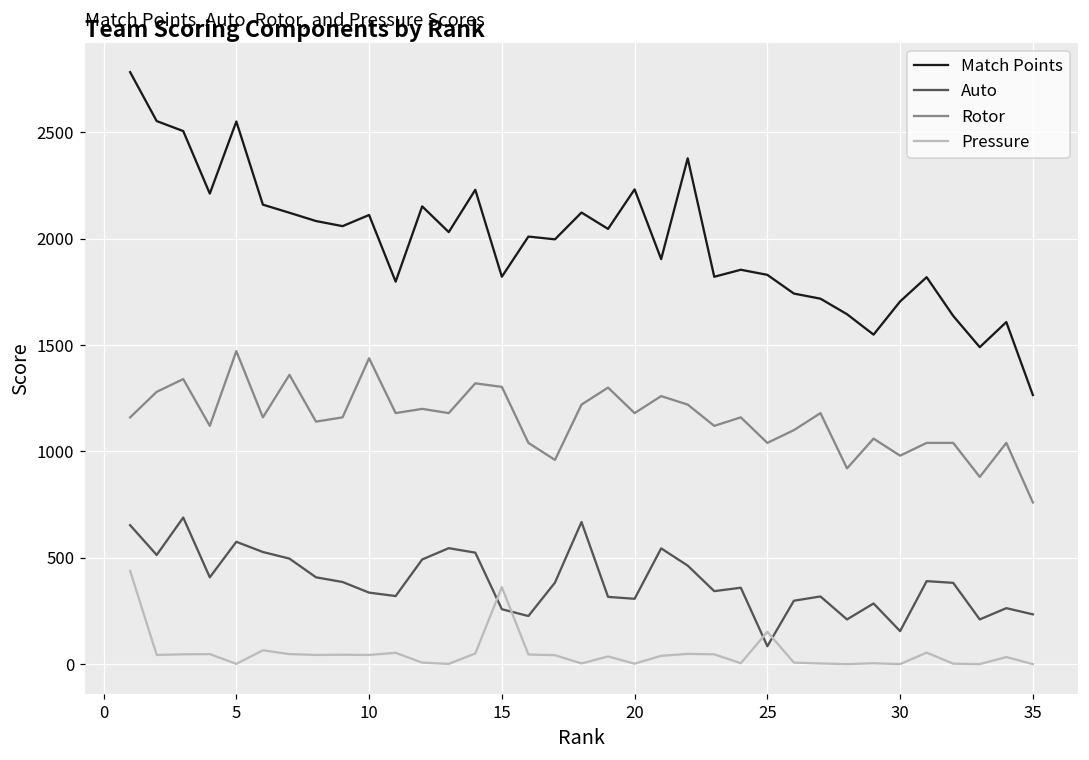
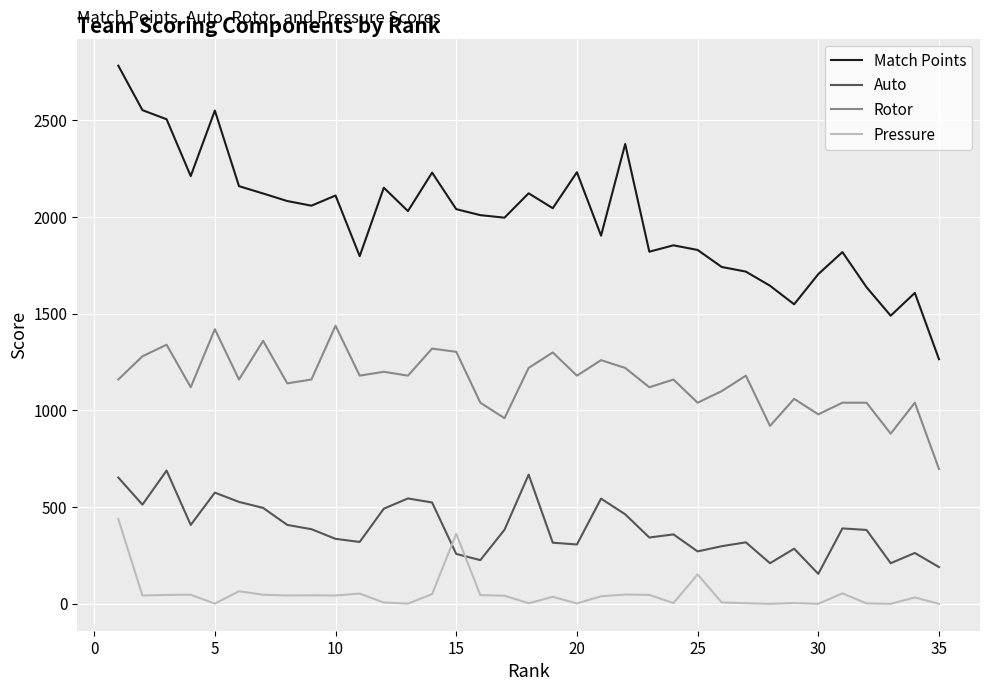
  {
    "Match Points": {
      "5": 2550,
      "10": 2110,
-     "15": 1820,
+     "15": 2040,
      "20": 2230,
      "25": 1830,
      "30": 1710,
      "35": 1270
    },
    "Auto": {
      "5": 580,
      "10": 340,
      "15": 260,
      "20": 310,
-     "25": 80,
+     "25": 270,
      "30": 160,
-     "35": 230
+     "35": 190
    },
    "Rotor": {
-     "5": 1470,
+     "5": 1420,
      "10": 1440,
      "15": 1300,
      "20": 1180,
      "25": 1040,
      "30": 980,
-     "35": 760
+     "35": 700
    },
    "Pressure": {
      "5": 0,
      "10": 40,
      "15": 360,
      "20": 0,
      "25": 150,
      "30": 0,
      "35": 0
    }
  }
